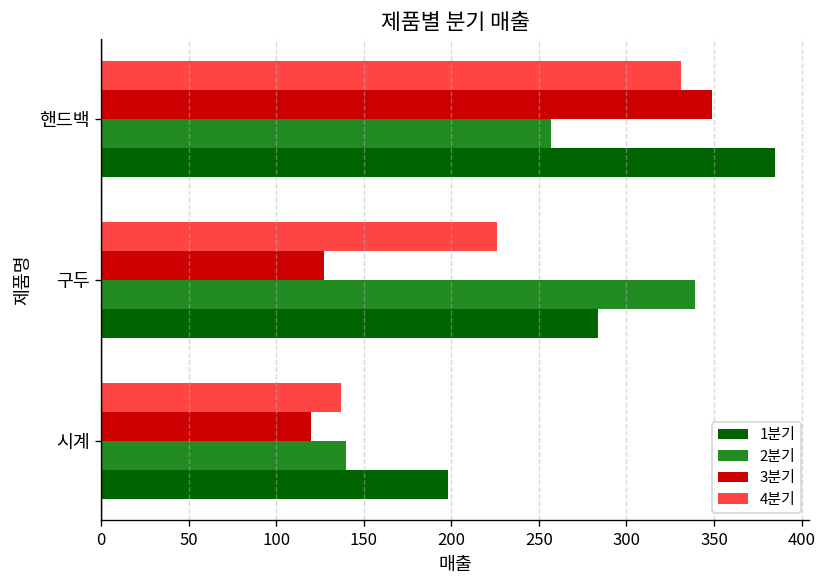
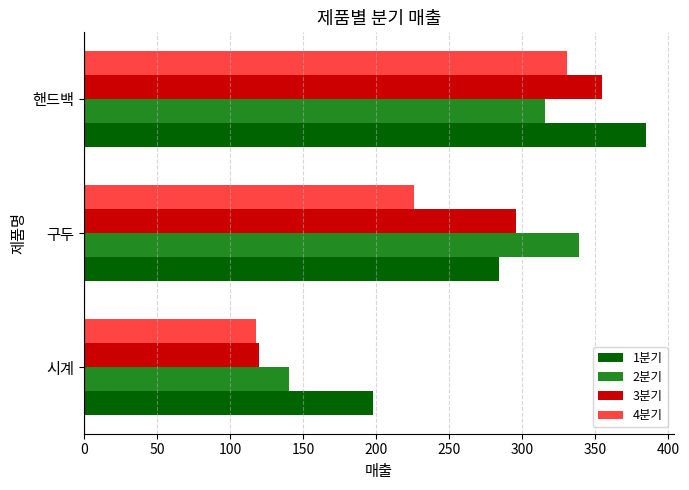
  {
    "1분기": {
      "핸드백": 385,
      "구두": 284,
      "시계": 198
    },
    "2분기": {
-     "핸드백": 257,
+     "핸드백": 316,
      "구두": 339,
      "시계": 140
    },
    "3분기": {
-     "핸드백": 349,
-     "구두": 127,
+     "핸드백": 355,
+     "구두": 296,
      "시계": 120
    },
    "4분기": {
      "핸드백": 331,
      "구두": 226,
-     "시계": 137
+     "시계": 118
    }
  }
